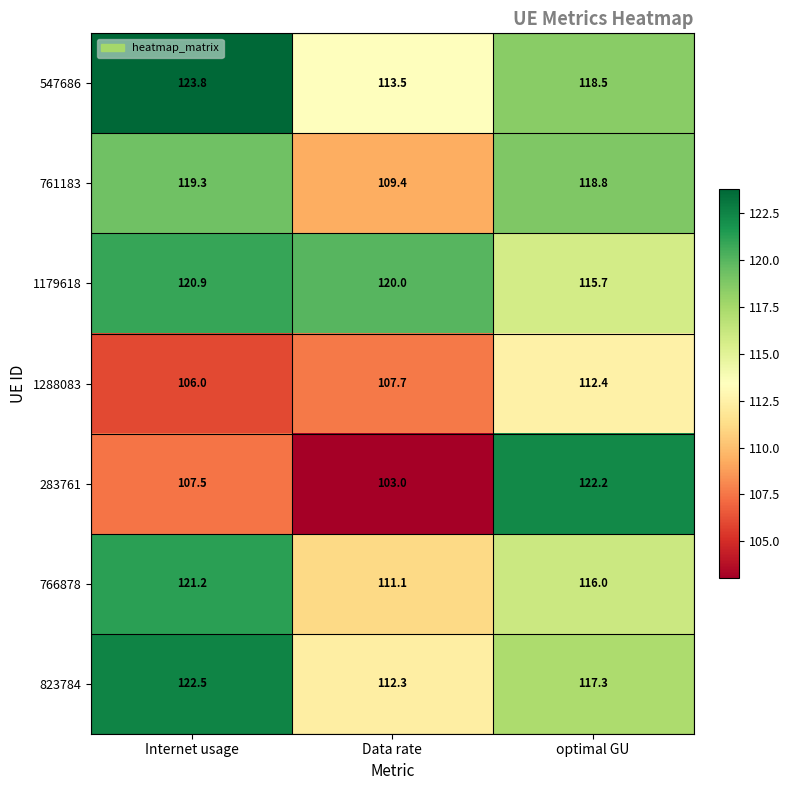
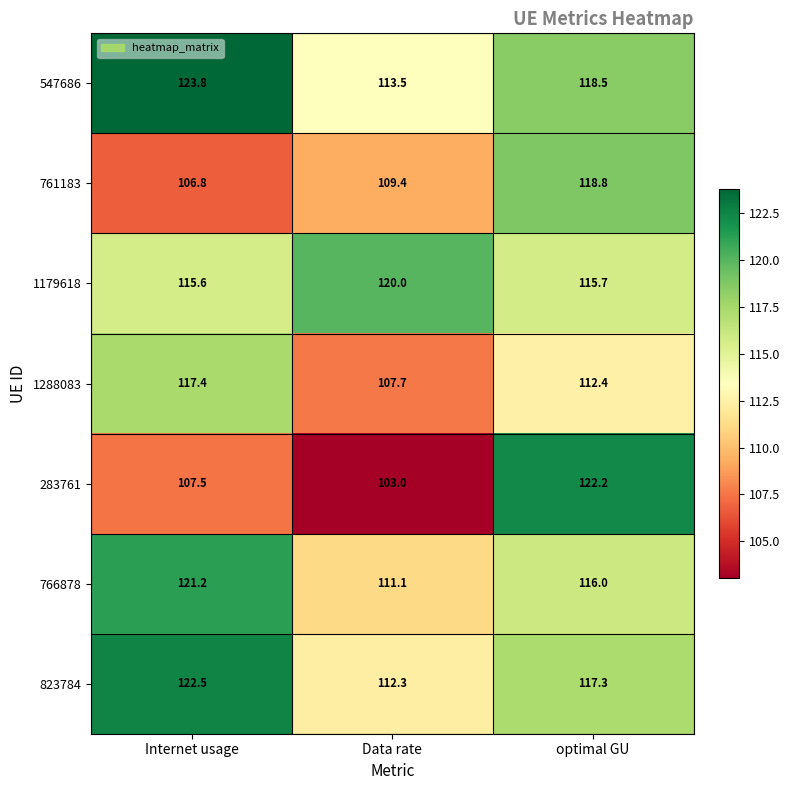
  {
    "547686": {
      "Internet usage": 123.8,
      "Data rate": 113.5,
      "optimal GU": 118.5
    },
    "761183": {
-     "Internet usage": 119.3,
+     "Internet usage": 106.8,
      "Data rate": 109.4,
      "optimal GU": 118.8
    },
    "1179618": {
-     "Internet usage": 120.9,
+     "Internet usage": 115.6,
      "Data rate": 120.0,
      "optimal GU": 115.7
    },
    "1288083": {
-     "Internet usage": 106.0,
+     "Internet usage": 117.4,
      "Data rate": 107.7,
      "optimal GU": 112.4
    },
    "283761": {
      "Internet usage": 107.5,
      "Data rate": 103.0,
      "optimal GU": 122.2
    },
    "766878": {
      "Internet usage": 121.2,
      "Data rate": 111.1,
      "optimal GU": 116.0
    },
    "823784": {
      "Internet usage": 122.5,
      "Data rate": 112.3,
      "optimal GU": 117.3
    }
  }
